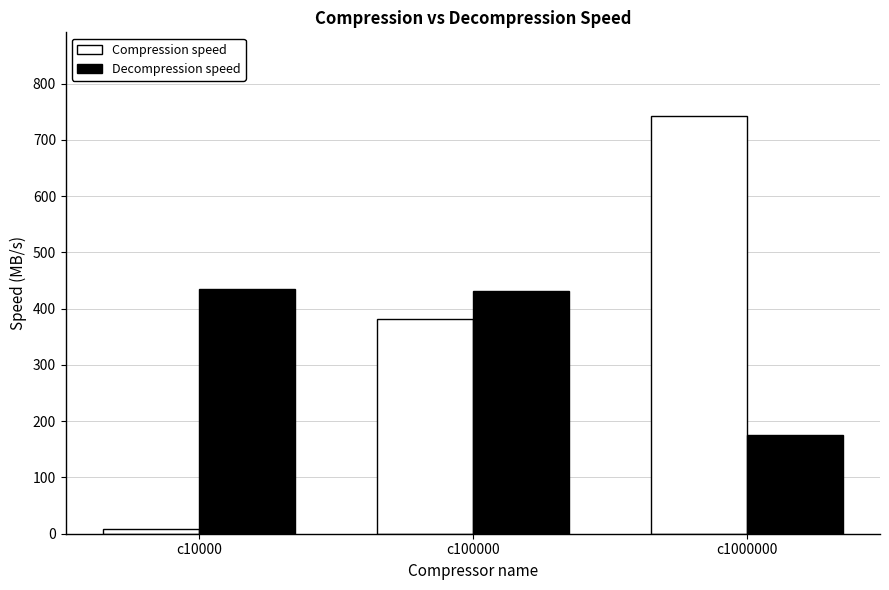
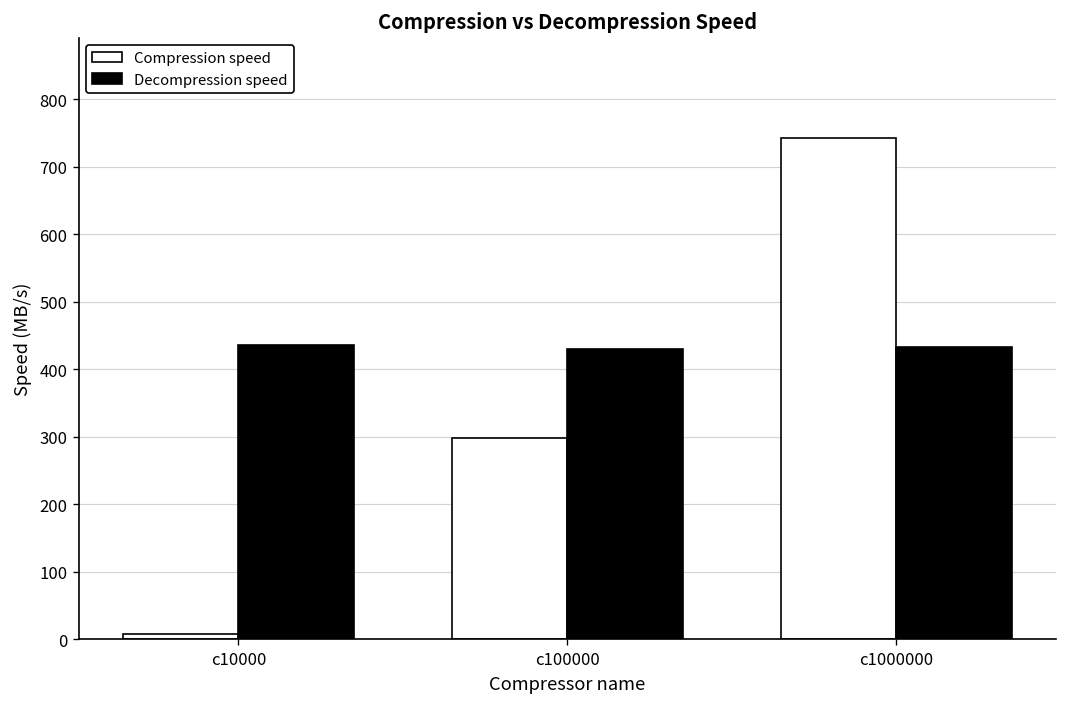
  {
    "Compression speed": {
      "c10000": 10,
-     "c100000": 380,
+     "c100000": 300,
      "c1000000": 740
    },
    "Decompression speed": {
      "c10000": 440,
      "c100000": 430,
-     "c1000000": 180
+     "c1000000": 430
    }
  }
